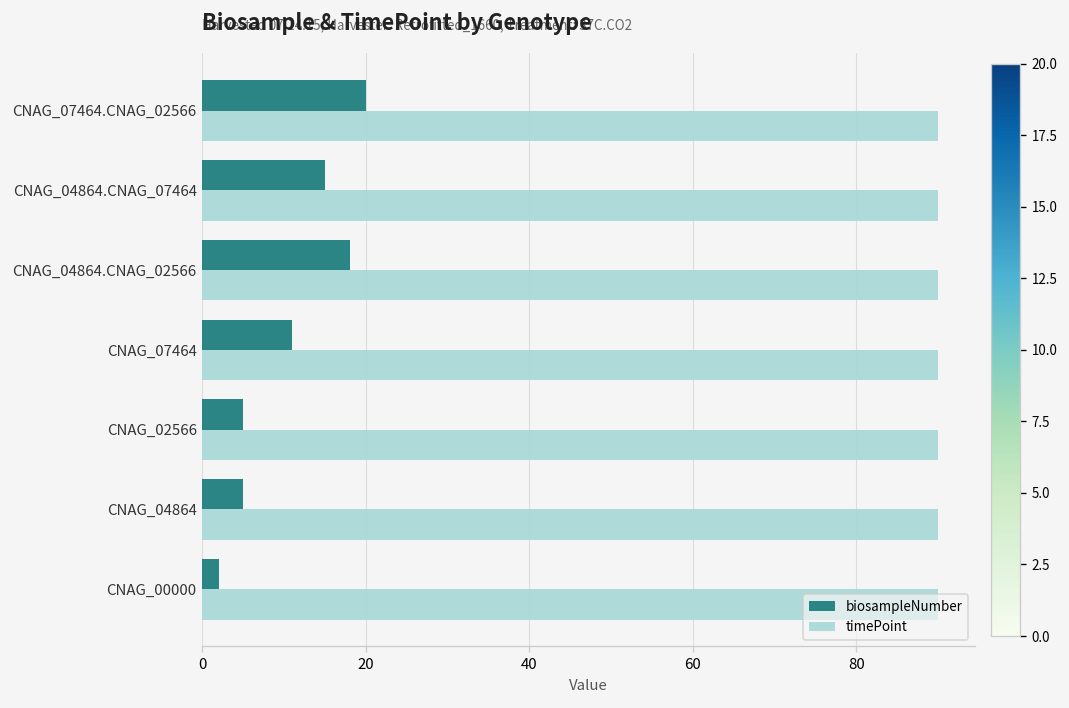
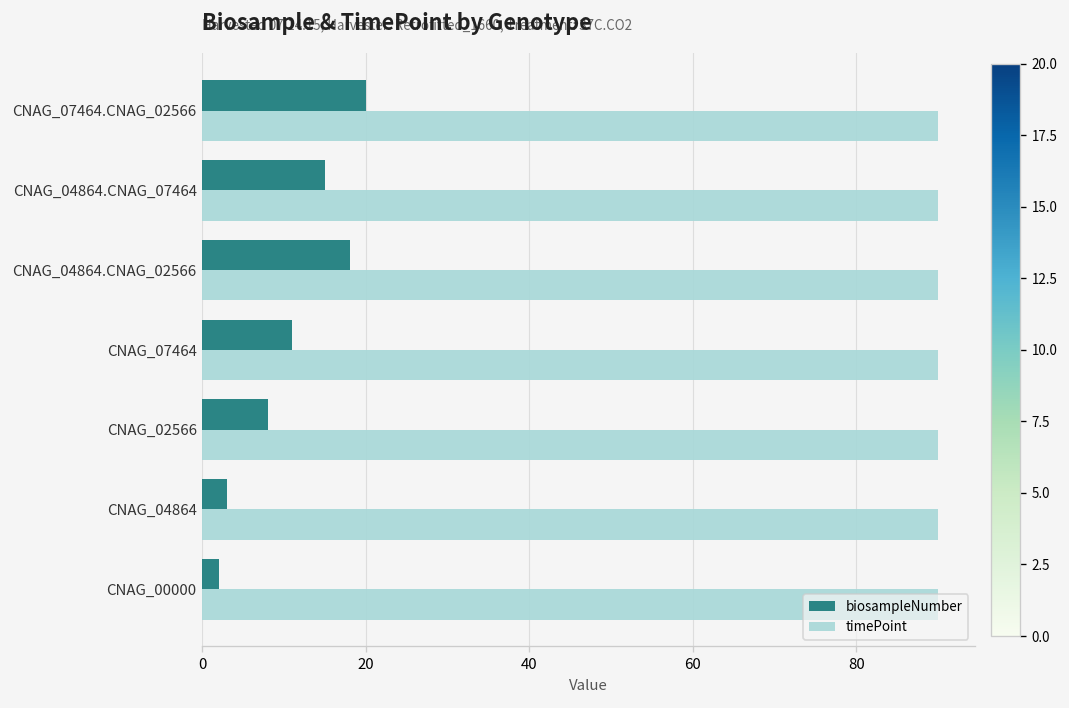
  {
    "biosampleNumber": {
      "CNAG_07464.CNAG_02566": 20,
      "CNAG_04864.CNAG_07464": 15,
      "CNAG_04864.CNAG_02566": 18,
      "CNAG_07464": 11,
-     "CNAG_02566": 5,
-     "CNAG_04864": 5,
+     "CNAG_02566": 8,
+     "CNAG_04864": 3,
      "CNAG_00000": 2
    },
    "timePoint": {
      "CNAG_07464.CNAG_02566": 90,
      "CNAG_04864.CNAG_07464": 90,
      "CNAG_04864.CNAG_02566": 90,
      "CNAG_07464": 90,
      "CNAG_02566": 90,
      "CNAG_04864": 90
    }
  }
